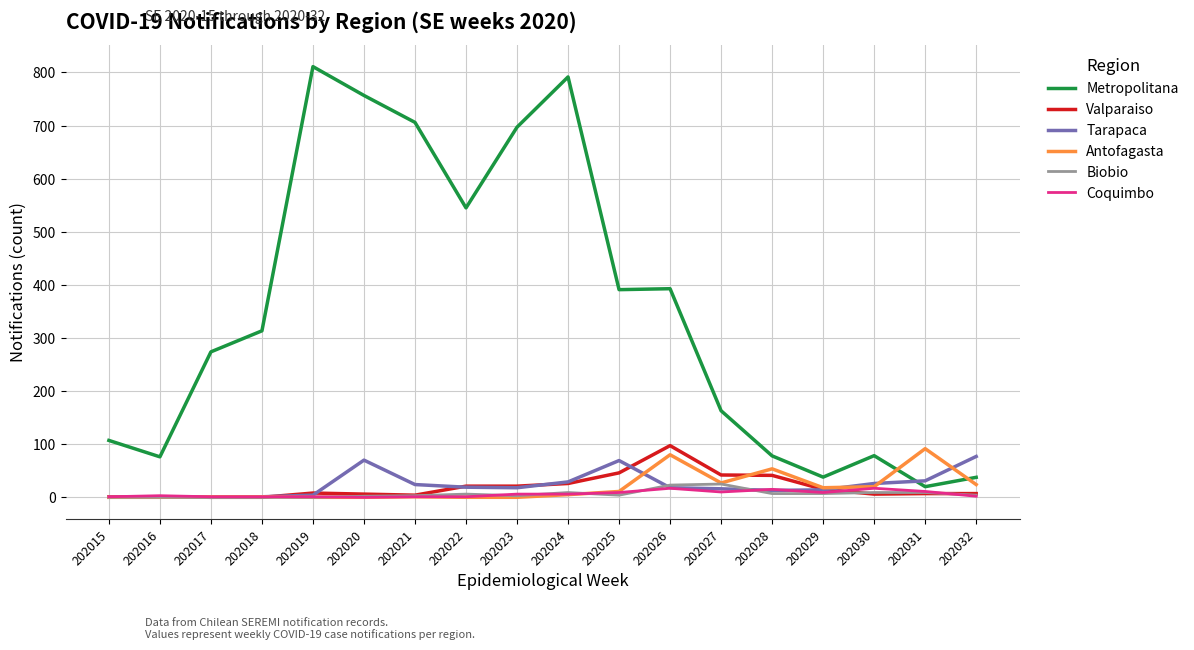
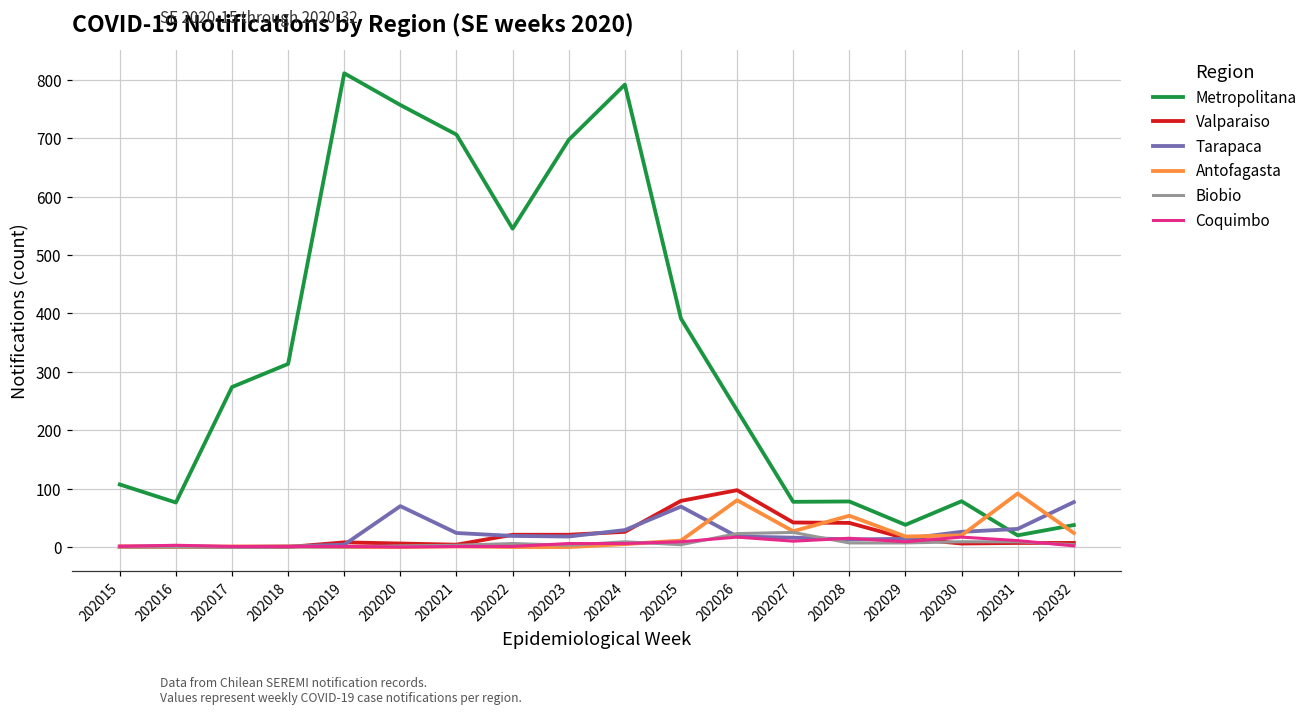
  {
    "Metropolitana": {
      "202015": 110,
      "202016": 80,
      "202017": 270,
      "202018": 310,
      "202019": 810,
      "202020": 760,
      "202021": 710,
      "202022": 550,
      "202023": 700,
      "202024": 790,
      "202025": 390,
-     "202026": 390,
-     "202027": 160,
+     "202026": 230,
+     "202027": 80,
      "202028": 80,
      "202029": 40,
      "202030": 80,
      "202031": 20,
      "202032": 40
    },
    "Valparaiso": {
-     "202025": 50,
+     "202025": 80,
      "202026": 100,
      "202027": 40,
      "202028": 40
    },
    "Tarapaca": {
      "202020": 70,
      "202021": 20,
      "202025": 70,
      "202027": 20,
      "202030": 30,
      "202031": 30,
      "202032": 80
    },
    "Antofagasta": {
      "202026": 80,
      "202028": 50,
      "202031": 90,
      "202032": 20
    },
    "Biobio": {
      "202022": 10,
      "202025": 0,
      "202026": 20,
      "202028": 10
    },
    "Coquimbo": {
      "202027": 10
    }
  }
